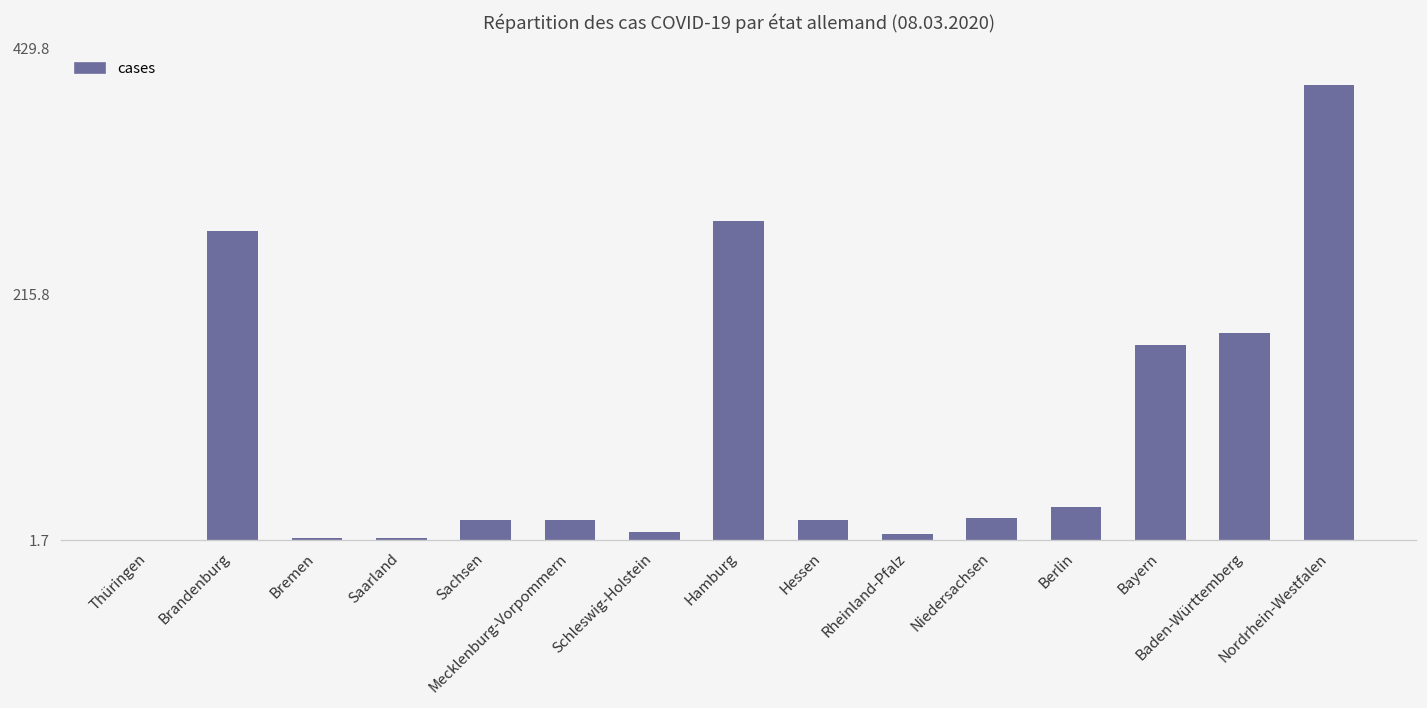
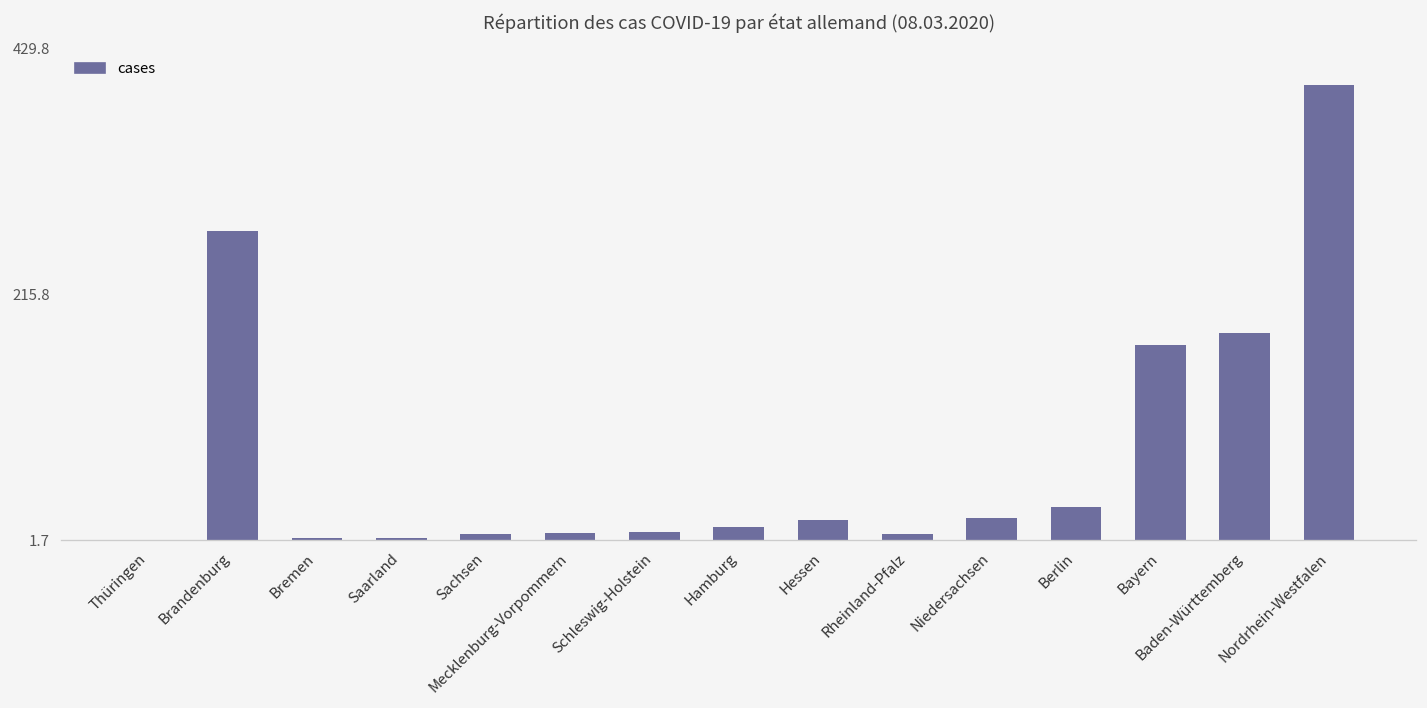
  {
    "Brandenburg": 270,
    "Bremen": 0,
    "Saarland": 0,
-   "Sachsen": 20,
-   "Mecklenburg-Vorpommern": 20,
+   "Sachsen": 10,
+   "Mecklenburg-Vorpommern": 10,
    "Schleswig-Holstein": 10,
-   "Hamburg": 280,
+   "Hamburg": 10,
    "Hessen": 20,
    "Rheinland-Pfalz": 10,
    "Niedersachsen": 20,
    "Berlin": 30,
    "Bayern": 170,
    "Baden-Württemberg": 180,
    "Nordrhein-Westfalen": 400
  }
